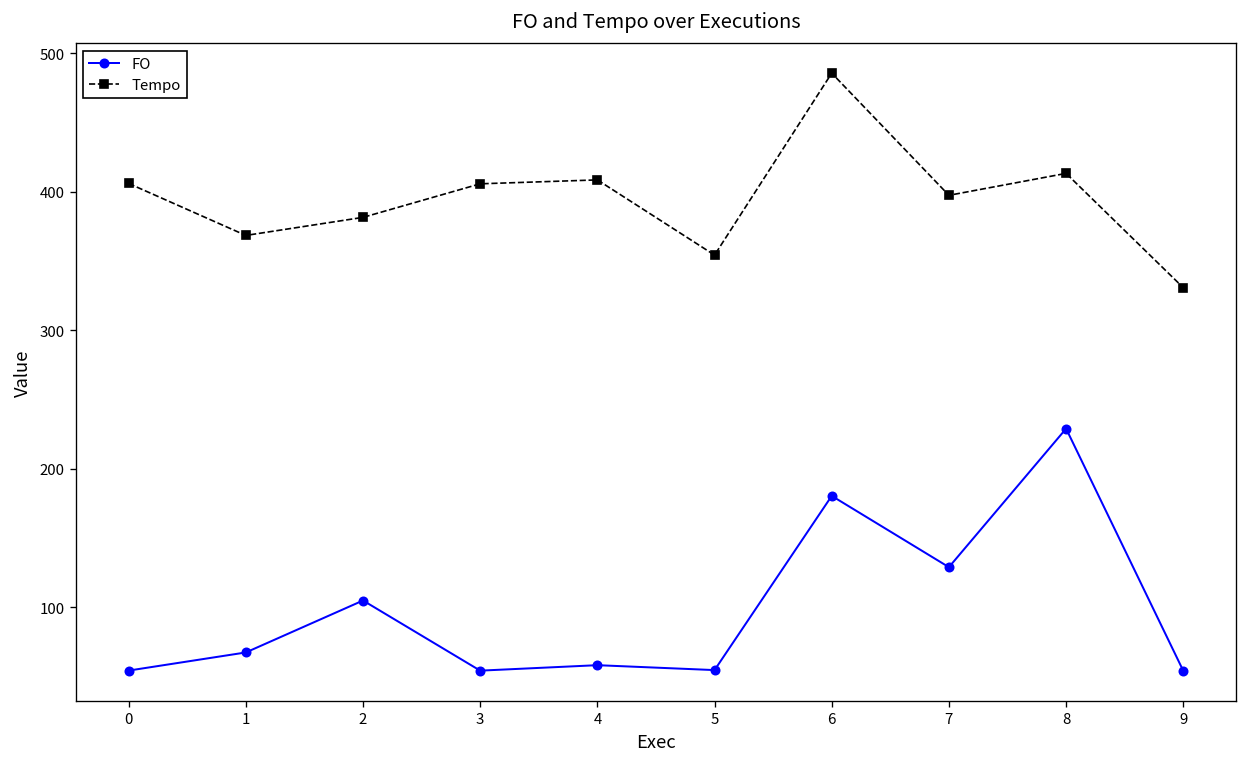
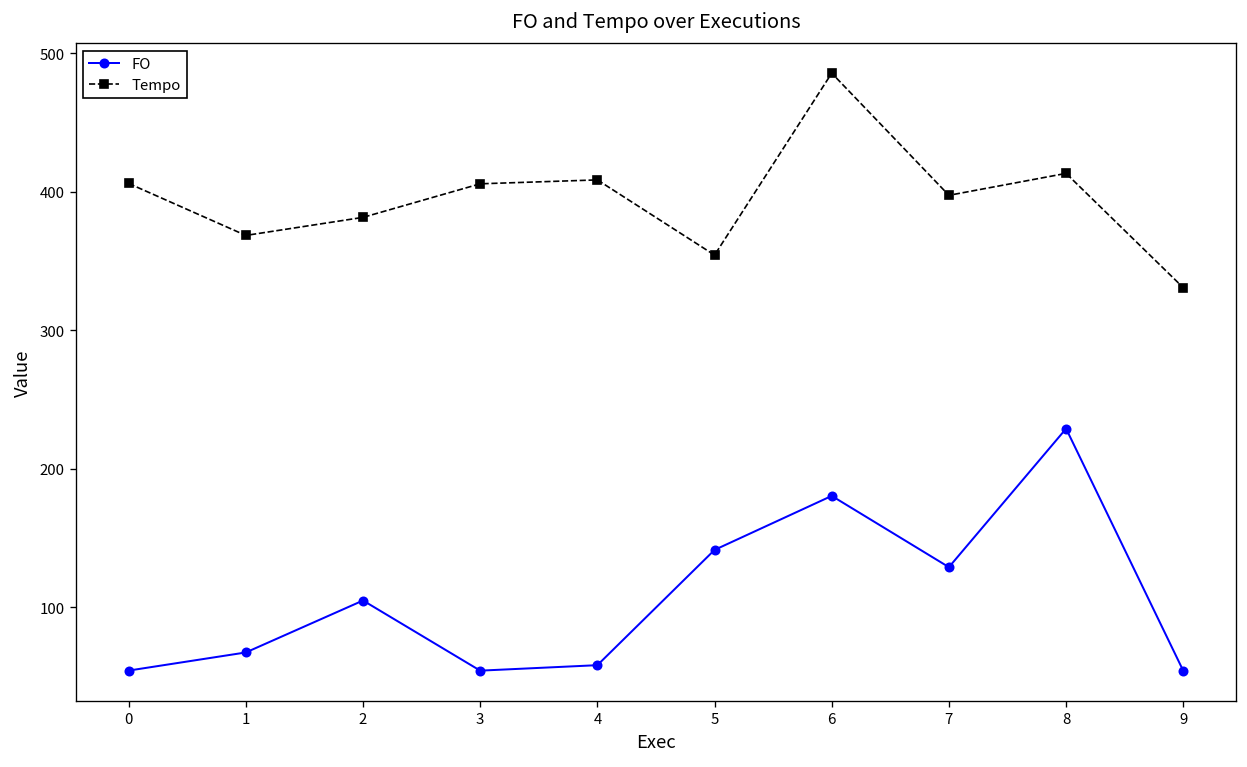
  {
    "FO": {
      "0": 54,
      "1": 67,
      "2": 105,
      "3": 54,
      "4": 58,
-     "5": 55,
+     "5": 141,
      "6": 180,
      "7": 129,
      "8": 229,
      "9": 54
    },
    "Tempo": {
      "0": 406,
      "1": 368,
      "2": 381,
      "3": 406,
      "4": 409,
      "5": 354,
      "6": 486,
      "7": 397,
      "8": 413,
      "9": 331
    }
  }
